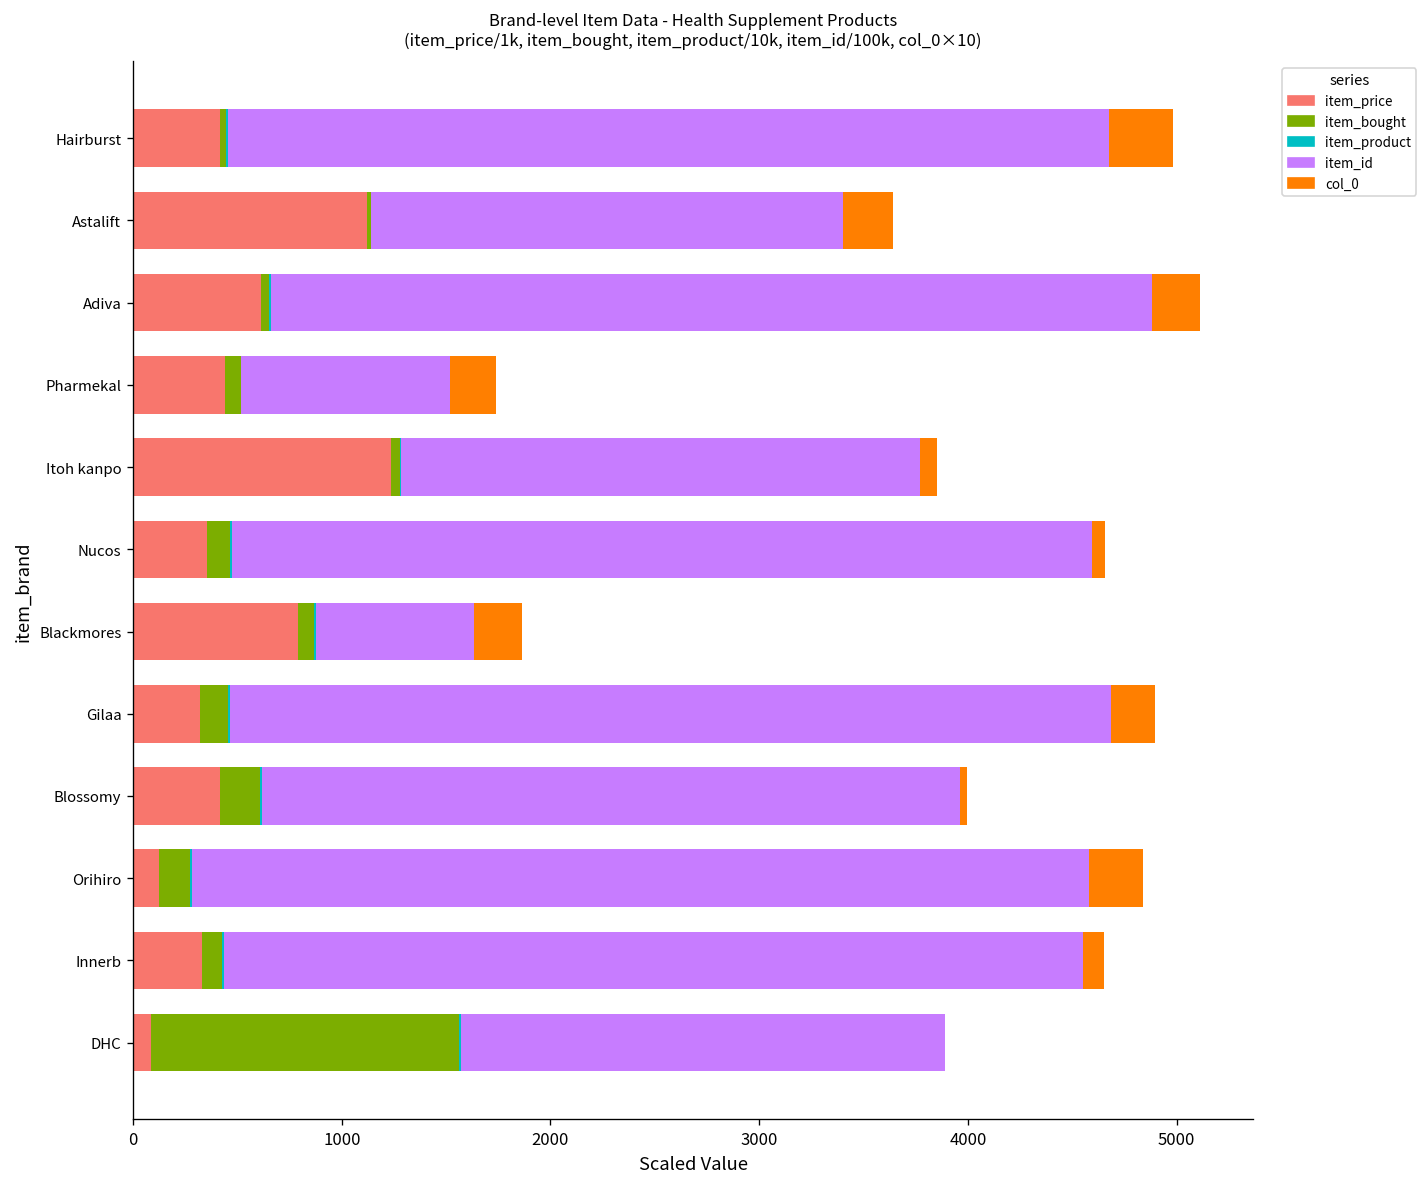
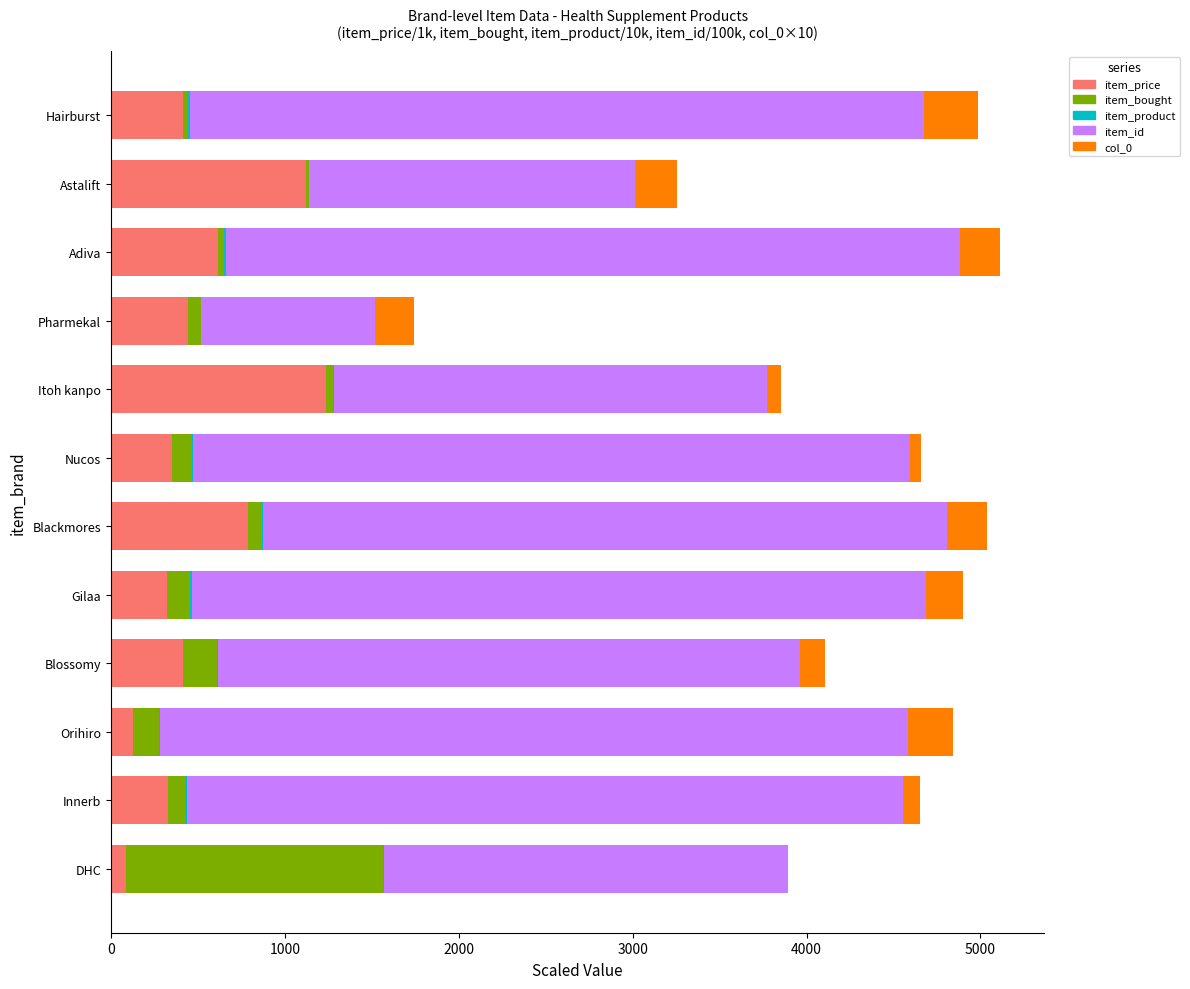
  {
    "item_price": {
      "Hairburst": 420,
      "Astalift": 1120,
      "Adiva": 610,
      "Pharmekal": 440,
      "Itoh kanpo": 1240,
      "Nucos": 350,
      "Blackmores": 790,
      "Gilaa": 320,
      "Blossomy": 420,
      "Orihiro": 130,
      "Innerb": 330,
      "DHC": 90
    },
    "item_bought": {
      "Hairburst": 30,
      "Astalift": 20,
      "Adiva": 40,
      "Pharmekal": 80,
      "Itoh kanpo": 40,
      "Nucos": 110,
      "Blackmores": 80,
      "Gilaa": 140,
      "Blossomy": 190,
      "Orihiro": 150,
      "Innerb": 100,
      "DHC": 1480
    },
    "item_id": {
      "Hairburst": 4220,
-     "Astalift": 2260,
+     "Astalift": 1880,
      "Adiva": 4220,
      "Pharmekal": 1000,
      "Itoh kanpo": 2490,
      "Nucos": 4120,
-     "Blackmores": 760,
+     "Blackmores": 3930,
      "Gilaa": 4220,
      "Blossomy": 3350,
      "Orihiro": 4300,
      "Innerb": 4120,
      "DHC": 2320
    },
    "col_0": {
      "Hairburst": 310,
      "Astalift": 240,
      "Adiva": 230,
      "Pharmekal": 220,
      "Itoh kanpo": 80,
      "Nucos": 60,
      "Blackmores": 230,
      "Gilaa": 210,
-     "Blossomy": 30,
+     "Blossomy": 140,
      "Orihiro": 260,
      "Innerb": 100,
      "DHC": 0
    }
  }
